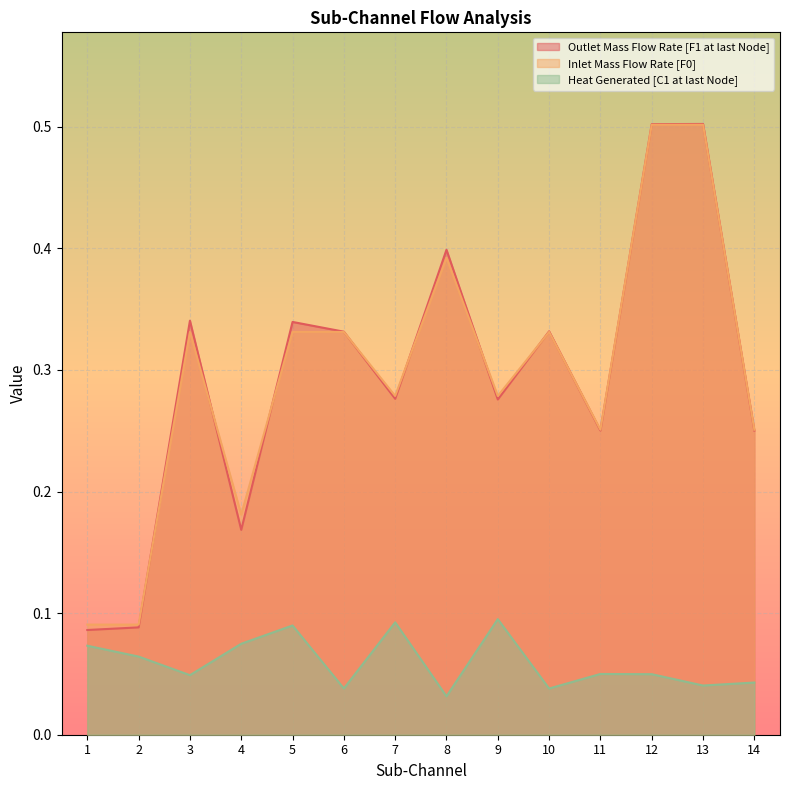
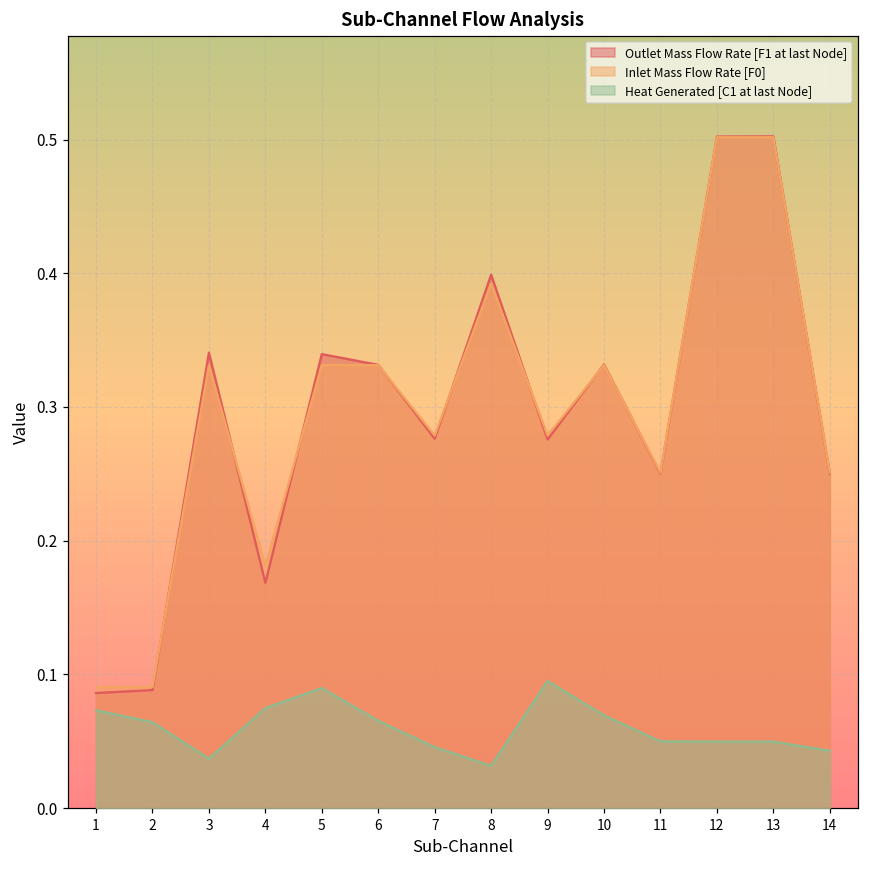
  {
    "Heat Generated [C1 at last Node]": {
      "1": 0.073,
      "2": 0.064,
-     "3": 0.049,
+     "3": 0.037,
      "4": 0.075,
      "5": 0.090,
-     "6": 0.038,
-     "7": 0.092,
+     "6": 0.065,
+     "7": 0.046,
      "8": 0.032,
      "9": 0.095,
-     "10": 0.038,
+     "10": 0.069,
      "11": 0.050,
      "12": 0.050,
-     "13": 0.040,
+     "13": 0.050,
      "14": 0.043
    }
  }
